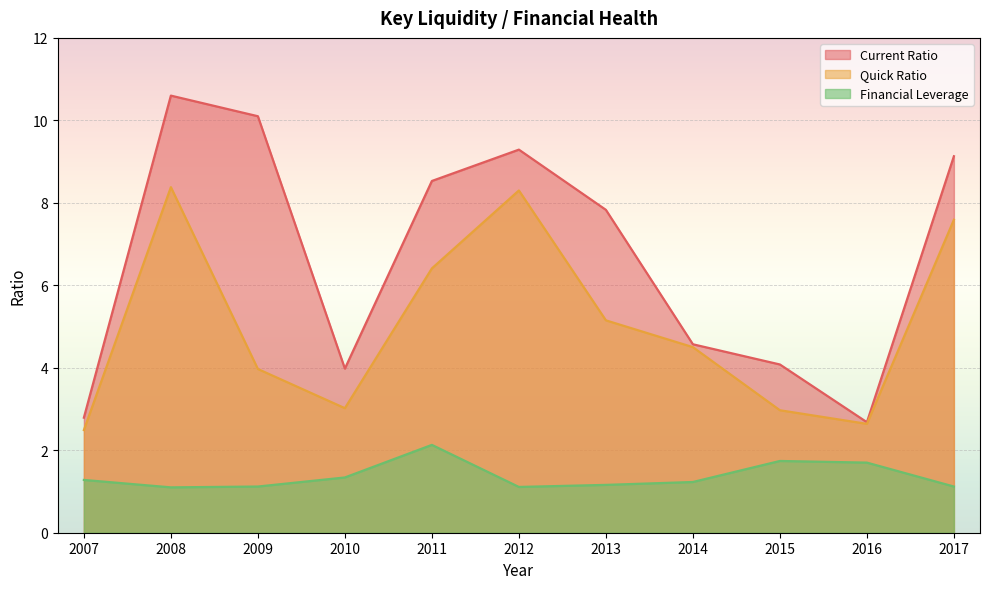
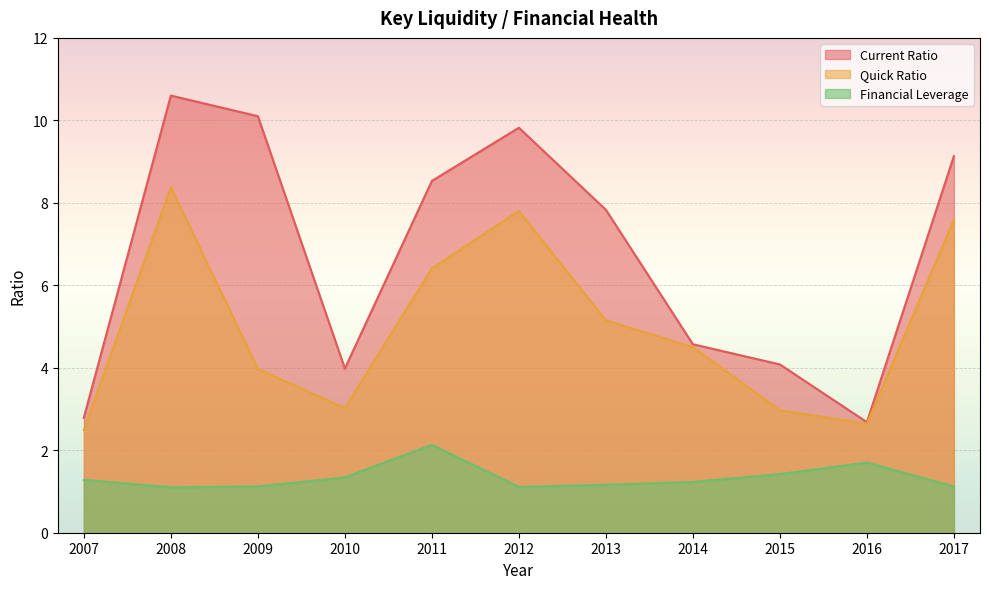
  {
    "Current Ratio": {
      "2007": 2.8,
      "2008": 10.6,
      "2009": 10.1,
      "2010": 4.0,
      "2011": 8.5,
-     "2012": 9.3,
+     "2012": 9.8,
      "2013": 7.8,
      "2014": 4.6,
      "2015": 4.1,
      "2017": 9.1
    },
    "Quick Ratio": {
      "2007": 2.5,
      "2008": 8.4,
      "2009": 4.0,
      "2010": 3.0,
      "2011": 6.4,
-     "2012": 8.3,
+     "2012": 7.8,
      "2013": 5.2,
      "2014": 4.5,
      "2015": 3.0,
      "2017": 7.6
    },
    "Financial Leverage": {
      "2007": 1.3,
      "2008": 1.1,
      "2009": 1.1,
      "2010": 1.3,
      "2011": 2.1,
      "2012": 1.1,
      "2013": 1.2,
      "2014": 1.2,
-     "2015": 1.7,
+     "2015": 1.4,
      "2016": 1.7,
      "2017": 1.1
    }
  }
